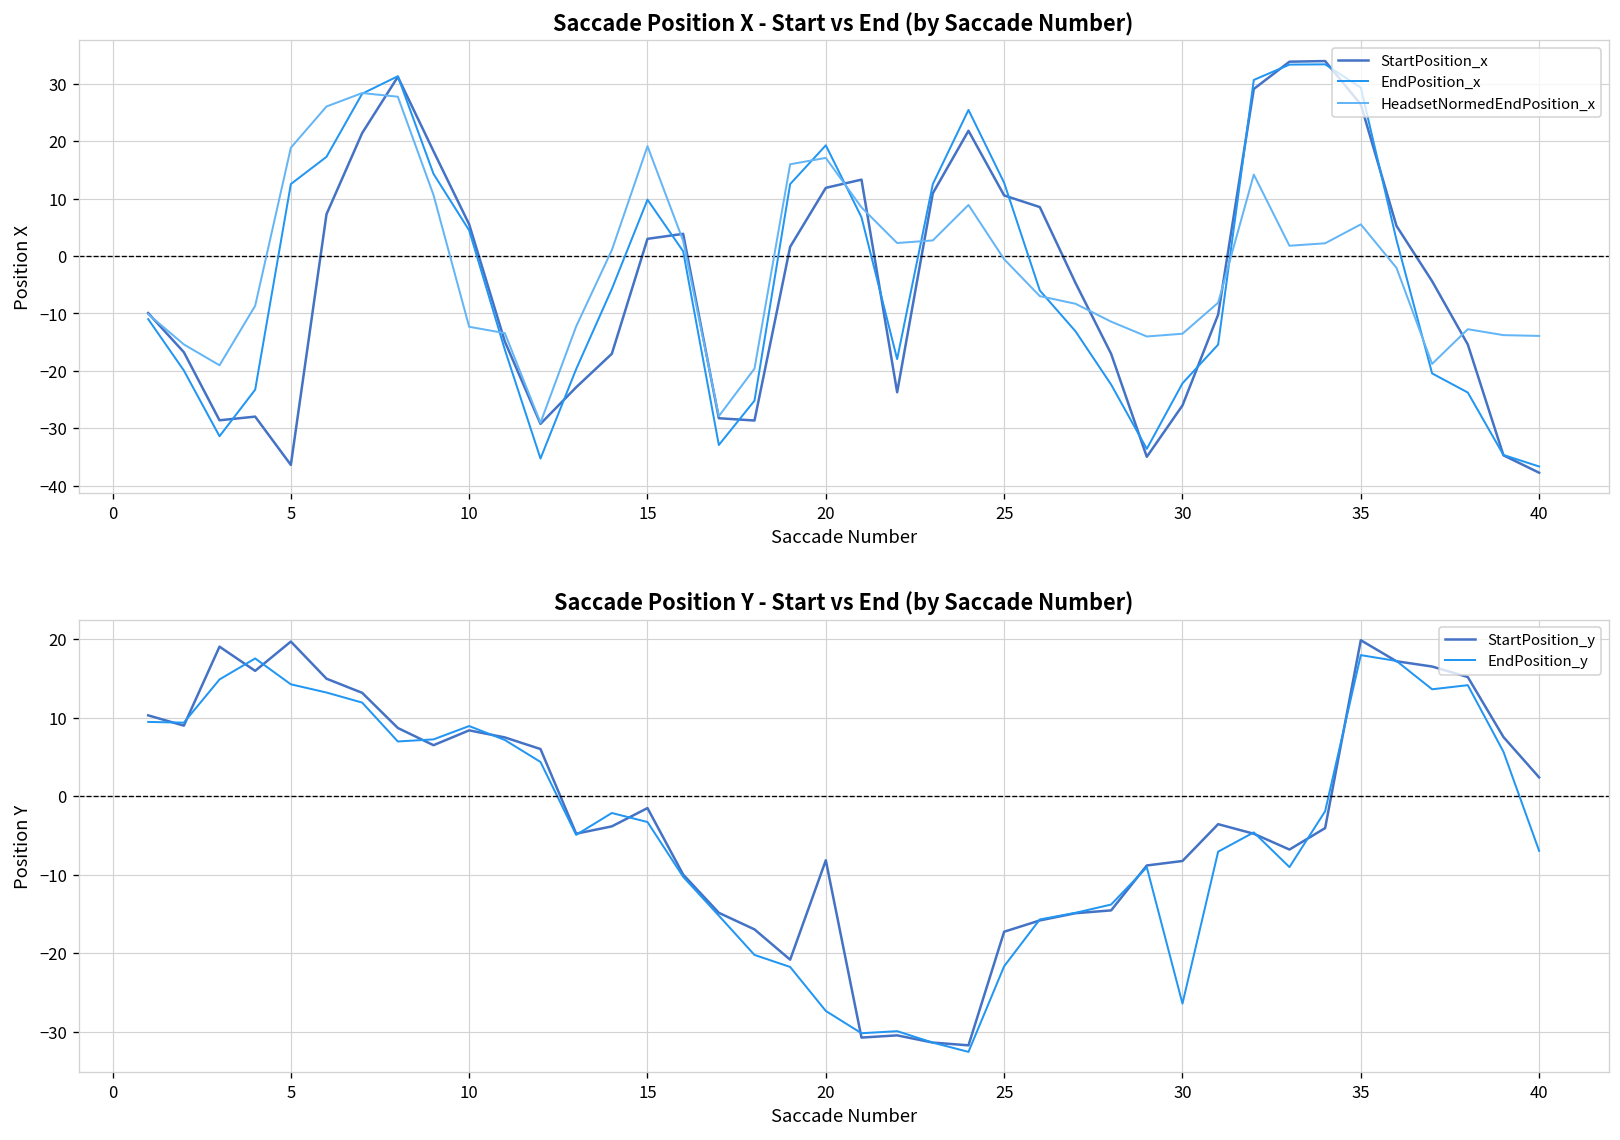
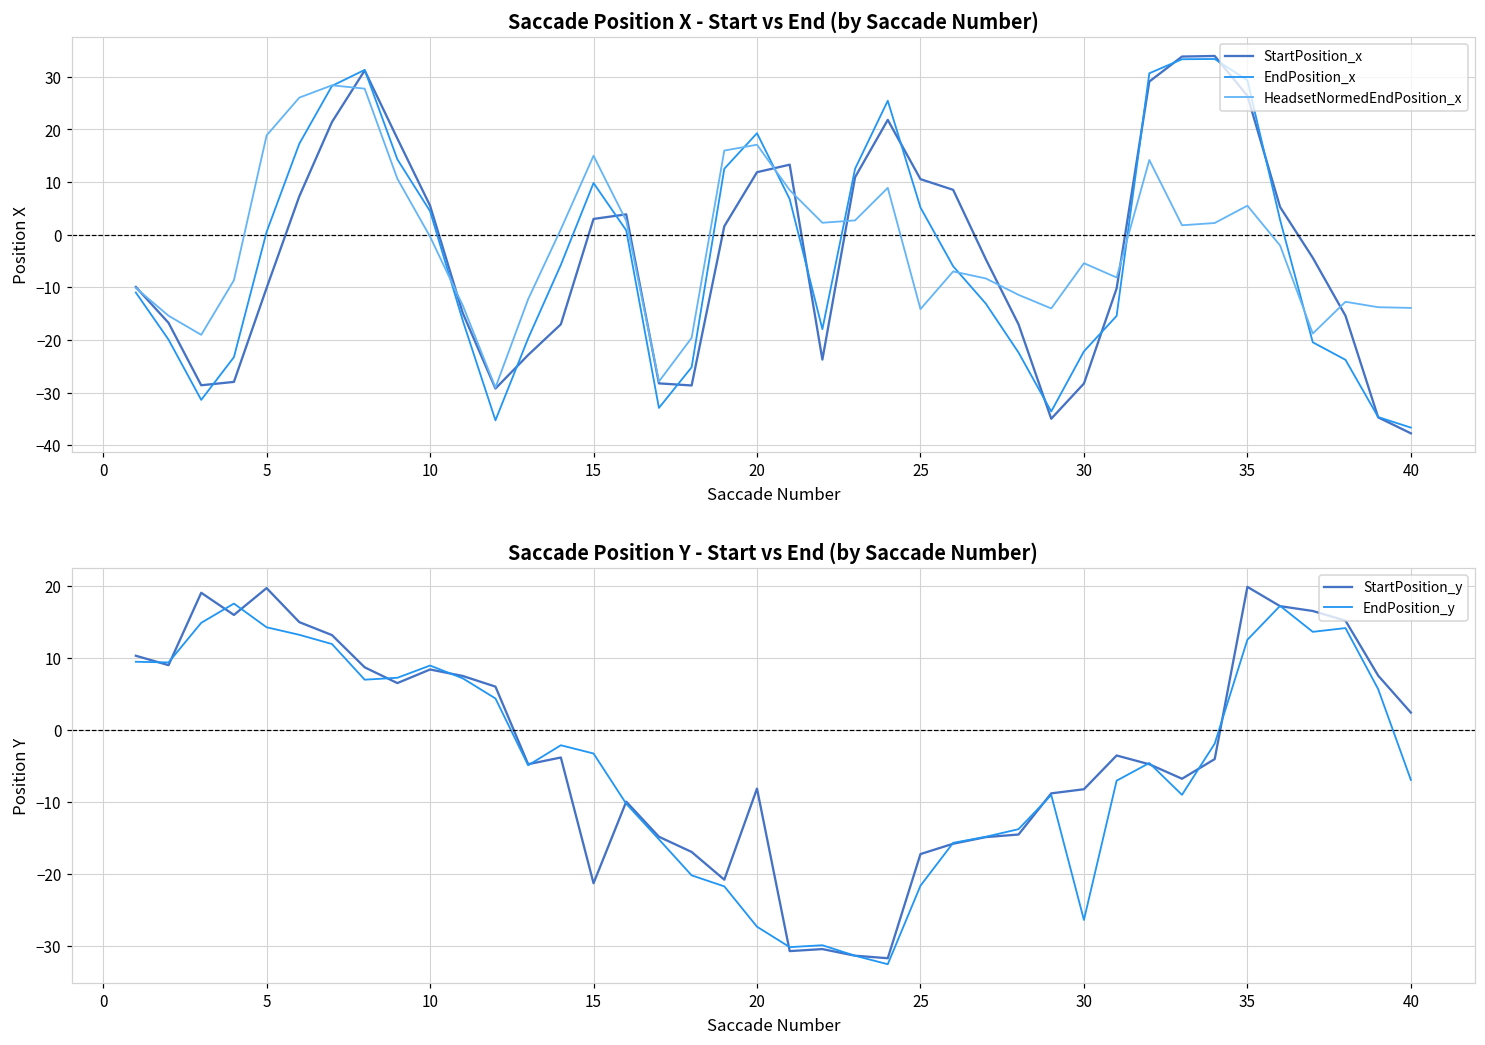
  {
    "Saccade Position X - Start vs End (by Saccade Number)": {
      "StartPosition_x": {
-       "5": -36,
+       "5": -10,
        "10": 6,
        "15": 3,
        "20": 12,
        "25": 11,
-       "30": -26,
+       "30": -28,
        "40": -38
      },
      "EndPosition_x": {
-       "5": 13,
+       "5": 1,
        "10": 4,
        "15": 10,
        "20": 19,
-       "25": 13,
+       "25": 5,
        "30": -22,
        "40": -37
      },
      "HeadsetNormedEndPosition_x": {
        "5": 19,
-       "10": -12,
-       "15": 19,
+       "10": 0,
+       "15": 15,
        "20": 17,
-       "25": -1,
-       "30": -14,
+       "25": -14,
+       "30": -5,
        "35": 6,
        "40": -14
      }
    },
    "Saccade Position Y - Start vs End (by Saccade Number)": {
      "StartPosition_y": {
        "5": 20,
        "10": 8,
-       "15": -2,
+       "15": -21,
        "20": -8,
        "25": -17,
        "30": -8,
        "35": 20,
        "40": 2
      },
      "EndPosition_y": {
        "5": 14,
        "10": 9,
        "15": -3,
        "20": -27,
        "25": -22,
        "30": -26,
-       "35": 18,
+       "35": 13,
        "40": -7
      }
    }
  }
